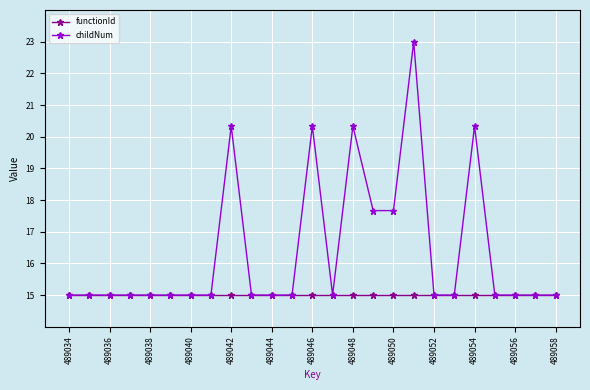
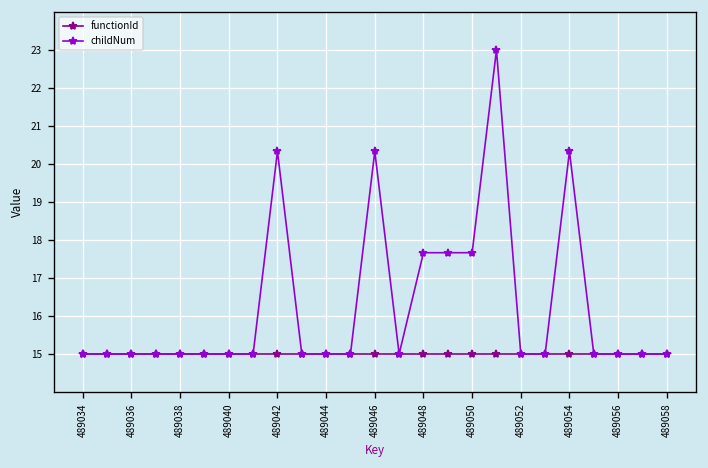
  {
    "functionId": {
      "489042": 15.0,
      "489046": 15.0,
      "489048": 15.0,
      "489050": 15.0,
      "489054": 15.0
    },
    "childNum": {
      "489042": 20.3,
      "489046": 20.3,
-     "489048": 20.3,
+     "489048": 17.7,
      "489050": 17.7,
      "489054": 20.3
    }
  }
